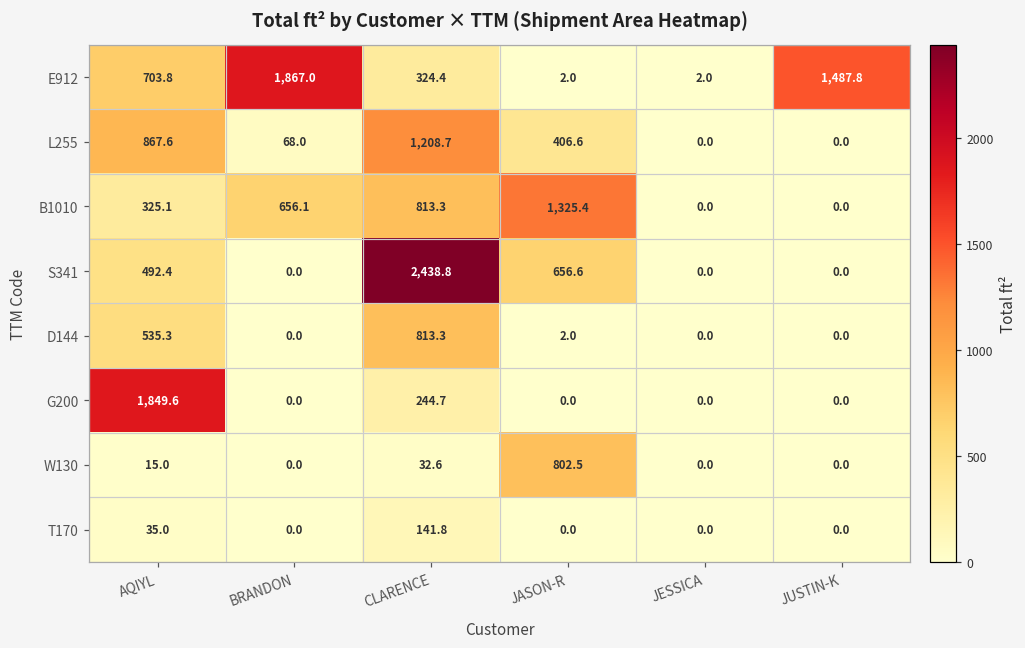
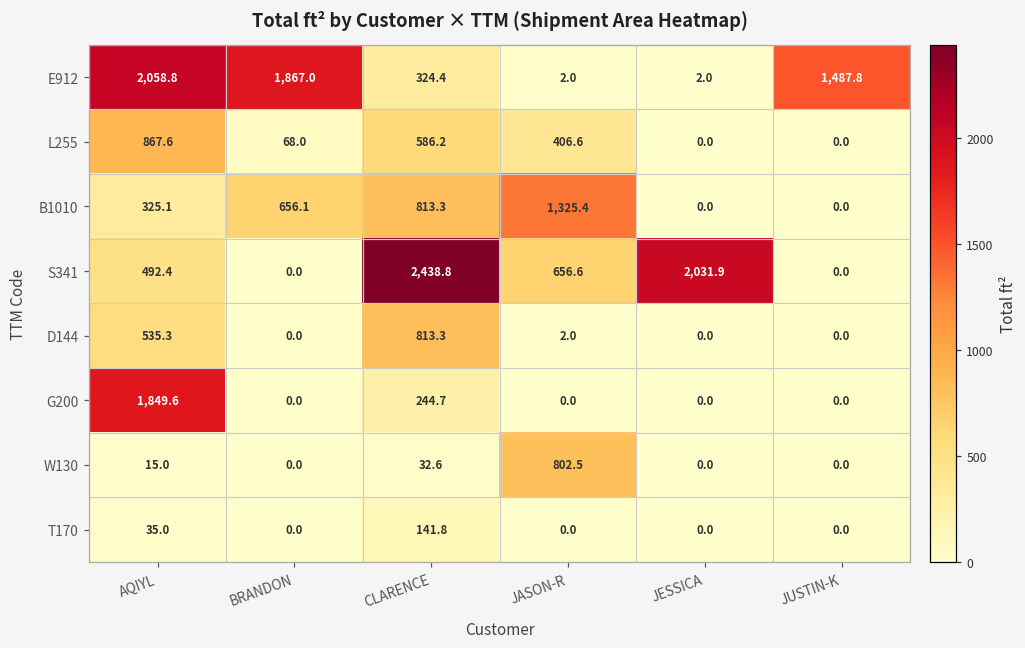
  {
    "E912": {
-     "AQIYL": "703.8",
+     "AQIYL": "2,058.8",
      "BRANDON": "1,867.0",
      "CLARENCE": "324.4",
      "JASON-R": "2.0",
      "JESSICA": "2.0",
      "JUSTIN-K": "1,487.8"
    },
    "L255": {
      "AQIYL": "867.6",
      "BRANDON": "68.0",
-     "CLARENCE": "1,208.7",
+     "CLARENCE": "586.2",
      "JASON-R": "406.6",
      "JESSICA": "0.0",
      "JUSTIN-K": "0.0"
    },
    "B1010": {
      "AQIYL": "325.1",
      "BRANDON": "656.1",
      "CLARENCE": "813.3",
      "JASON-R": "1,325.4",
      "JESSICA": "0.0",
      "JUSTIN-K": "0.0"
    },
    "S341": {
      "AQIYL": "492.4",
      "BRANDON": "0.0",
      "CLARENCE": "2,438.8",
      "JASON-R": "656.6",
-     "JESSICA": "0.0",
+     "JESSICA": "2,031.9",
      "JUSTIN-K": "0.0"
    },
    "D144": {
      "AQIYL": "535.3",
      "BRANDON": "0.0",
      "CLARENCE": "813.3",
      "JASON-R": "2.0",
      "JESSICA": "0.0",
      "JUSTIN-K": "0.0"
    },
    "G200": {
      "AQIYL": "1,849.6",
      "BRANDON": "0.0",
      "CLARENCE": "244.7",
      "JASON-R": "0.0",
      "JESSICA": "0.0",
      "JUSTIN-K": "0.0"
    },
    "W130": {
      "AQIYL": "15.0",
      "BRANDON": "0.0",
      "CLARENCE": "32.6",
      "JASON-R": "802.5",
      "JESSICA": "0.0",
      "JUSTIN-K": "0.0"
    },
    "T170": {
      "AQIYL": "35.0",
      "BRANDON": "0.0",
      "CLARENCE": "141.8",
      "JASON-R": "0.0",
      "JESSICA": "0.0",
      "JUSTIN-K": "0.0"
    }
  }
